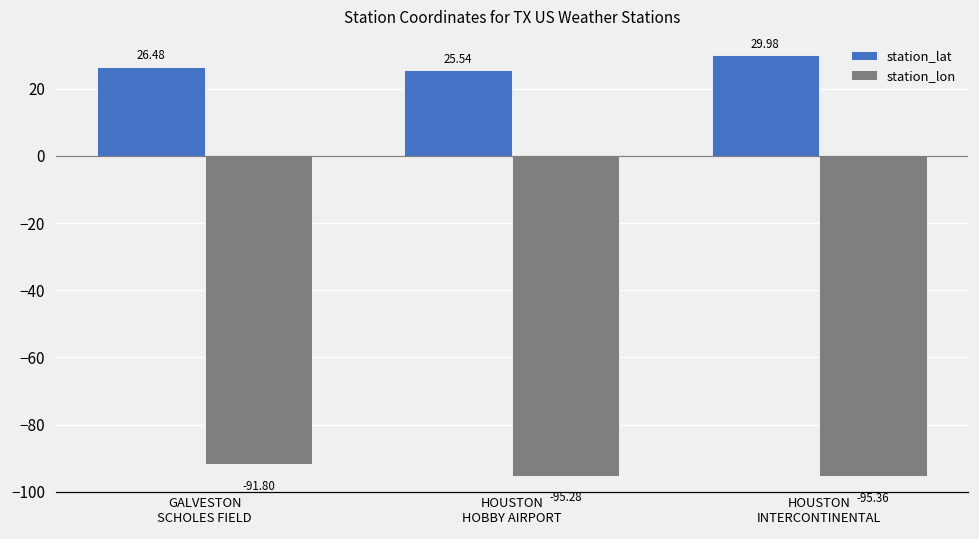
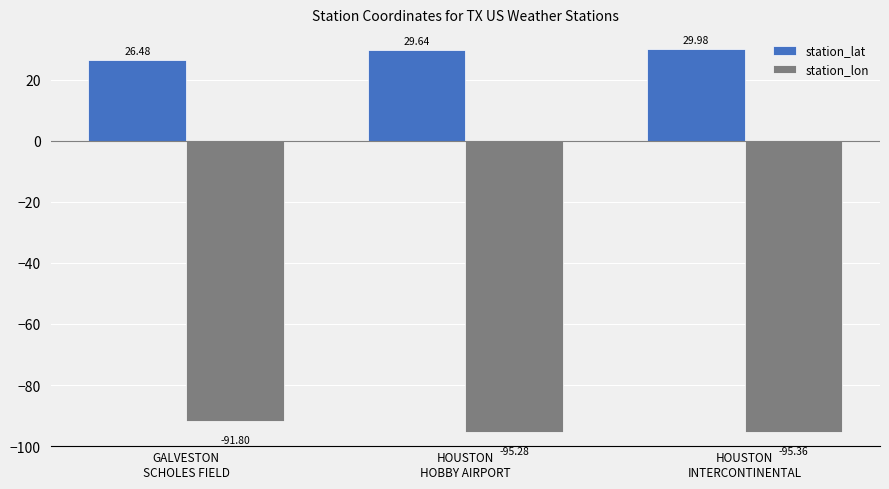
  {
    "station_lat": {
      "GALVESTON SCHOLES FIELD": 26.48,
-     "HOUSTON HOBBY AIRPORT": 25.54,
+     "HOUSTON HOBBY AIRPORT": 29.64,
      "HOUSTON INTERCONTINENTAL": 29.98
    },
    "station_lon": {
      "GALVESTON SCHOLES FIELD": -91.80,
      "HOUSTON HOBBY AIRPORT": -95.28,
      "HOUSTON INTERCONTINENTAL": -95.36
    }
  }
